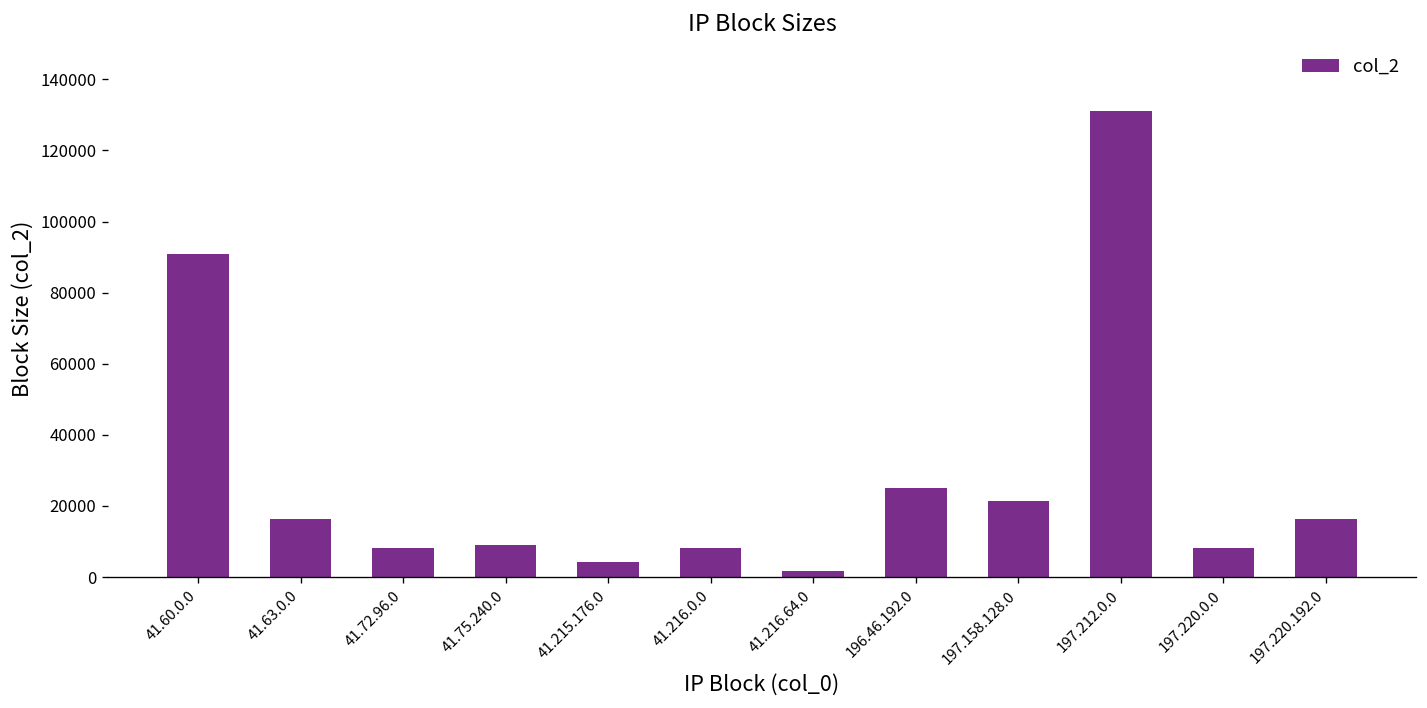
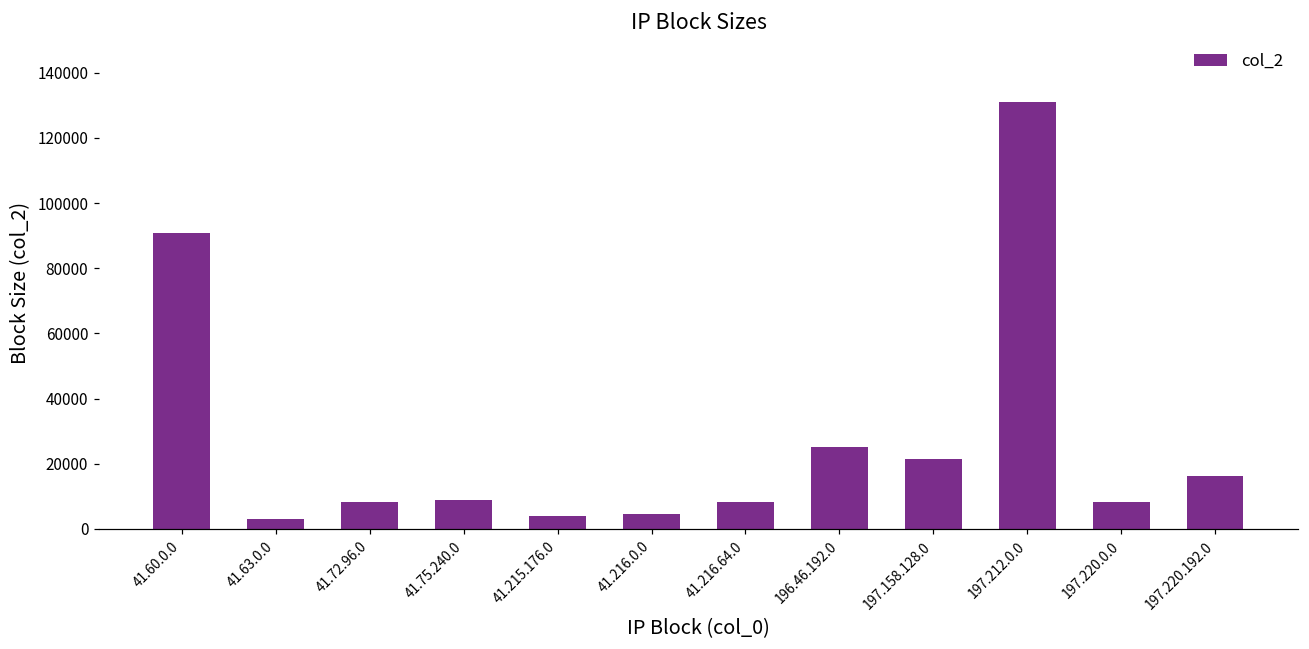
  {
    "41.60.0.0": 91000,
-   "41.63.0.0": 16000,
+   "41.63.0.0": 3000,
    "41.72.96.0": 8000,
    "41.75.240.0": 9000,
    "41.215.176.0": 4000,
-   "41.216.0.0": 8000,
-   "41.216.64.0": 2000,
+   "41.216.0.0": 4000,
+   "41.216.64.0": 8000,
    "196.46.192.0": 25000,
    "197.158.128.0": 21000,
    "197.212.0.0": 131000,
    "197.220.0.0": 8000,
    "197.220.192.0": 16000
  }
